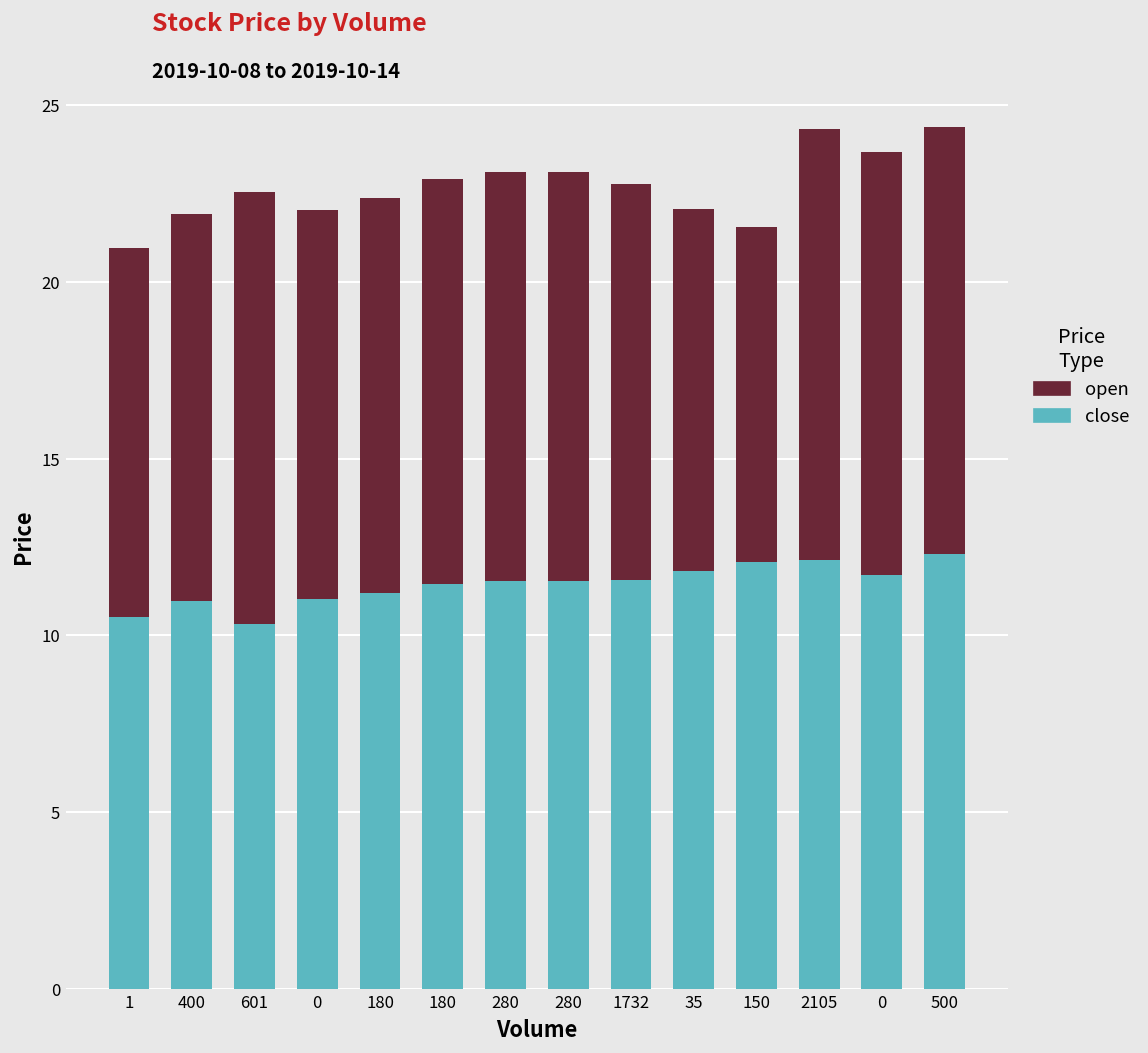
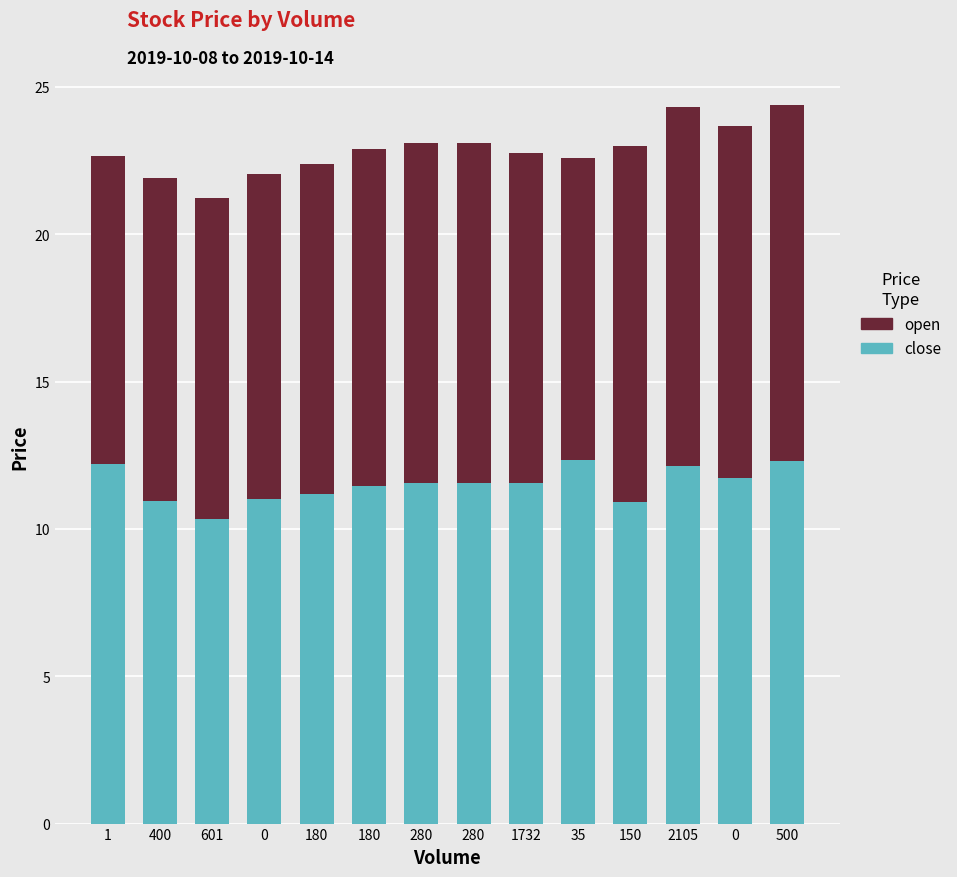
  {
    "close": {
-     "1": 10.5,
+     "1": 12.2,
      "400": 11.0,
      "601": 10.3,
      "1732": 11.6,
-     "35": 11.8,
-     "150": 12.1,
+     "35": 12.4,
+     "150": 10.9,
      "2105": 12.1,
      "500": 12.3
    },
    "open": {
      "1": 10.4,
      "400": 11.0,
-     "601": 12.2,
+     "601": 10.9,
      "1732": 11.2,
      "35": 10.2,
-     "150": 9.5,
+     "150": 12.1,
      "2105": 12.2,
      "500": 12.1
    }
  }
